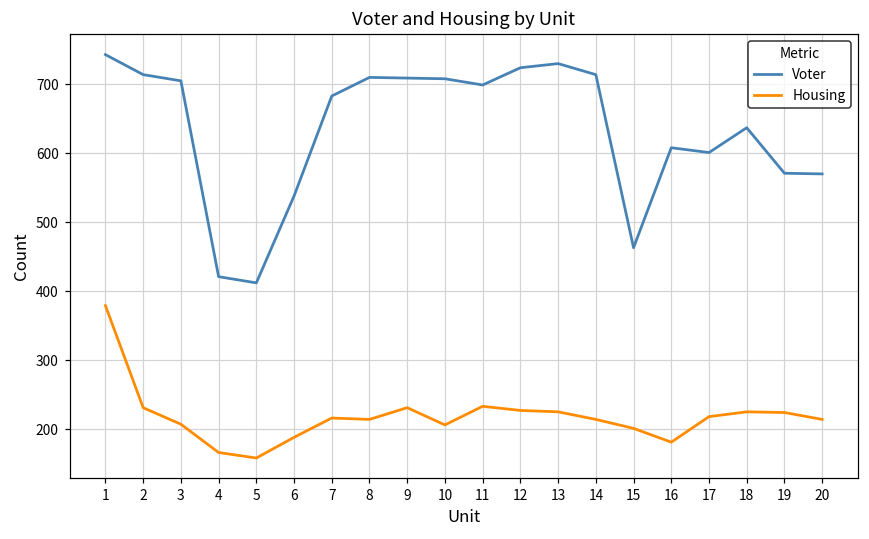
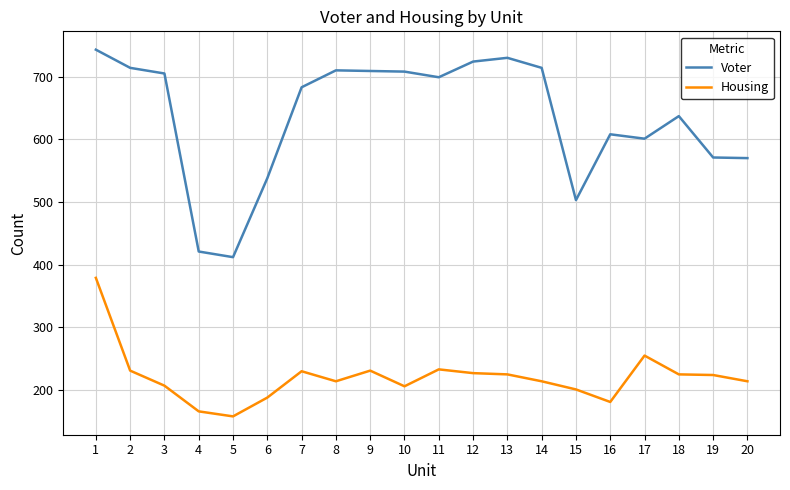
  {
    "Voter": {
      "1": 740,
      "2": 710,
      "3": 710,
      "4": 420,
      "5": 410,
      "6": 540,
      "7": 680,
      "8": 710,
      "9": 710,
      "10": 710,
      "11": 700,
      "12": 720,
      "13": 730,
      "14": 710,
-     "15": 460,
+     "15": 500,
      "16": 610,
      "17": 600,
      "18": 640,
      "19": 570,
      "20": 570
    },
    "Housing": {
      "1": 380,
      "2": 230,
      "3": 210,
      "4": 170,
      "5": 160,
      "6": 190,
-     "7": 220,
+     "7": 230,
      "8": 210,
      "9": 230,
      "10": 210,
      "11": 230,
      "12": 230,
      "13": 230,
      "14": 210,
      "15": 200,
      "16": 180,
-     "17": 220,
+     "17": 260,
      "18": 230,
      "19": 220,
      "20": 210
    }
  }
